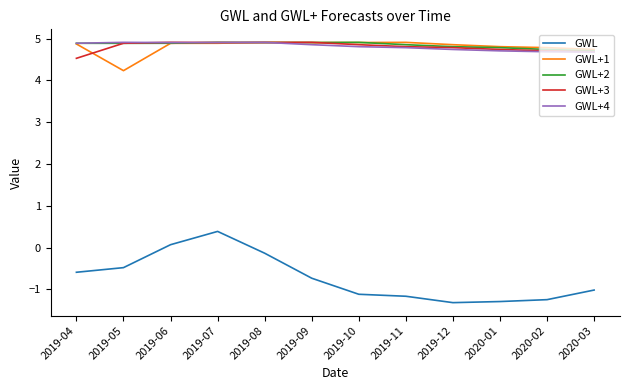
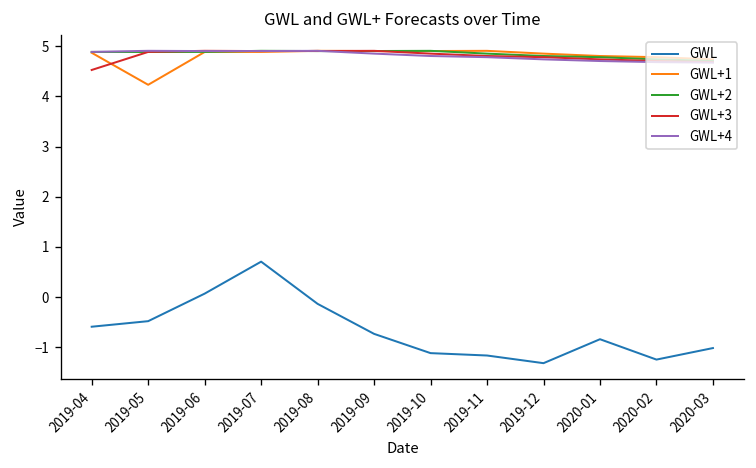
  {
    "GWL": {
      "2019-04": -0.6,
      "2019-05": -0.5,
      "2019-06": 0.1,
-     "2019-07": 0.4,
+     "2019-07": 0.7,
      "2019-08": -0.1,
      "2019-09": -0.7,
      "2019-10": -1.1,
      "2019-11": -1.2,
      "2019-12": -1.3,
-     "2020-01": -1.3,
+     "2020-01": -0.8,
      "2020-02": -1.2,
      "2020-03": -1.0
    },
    "GWL+1": {
      "2019-05": 4.2
    },
    "GWL+3": {
      "2019-04": 4.5
    }
  }
